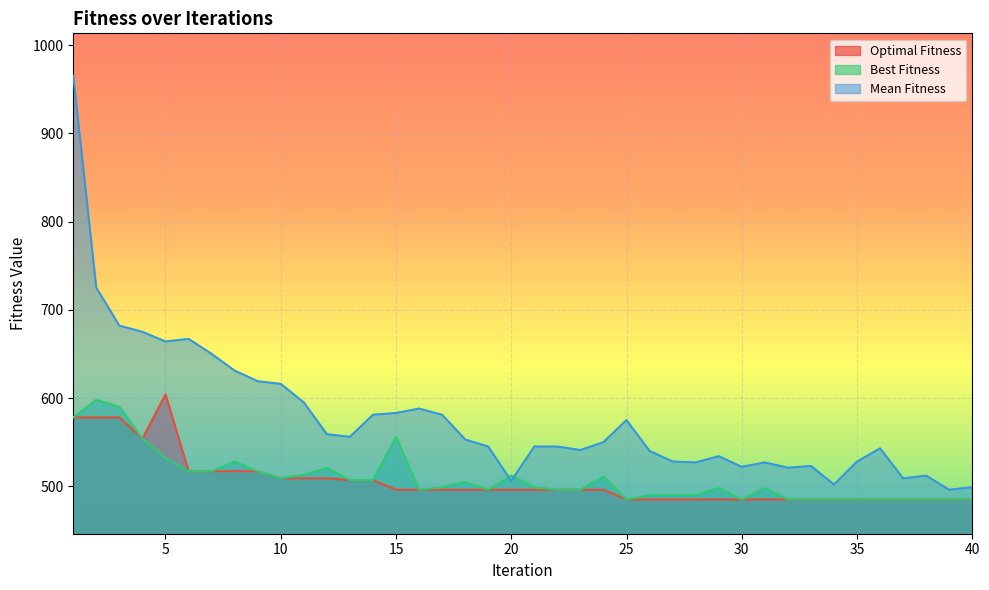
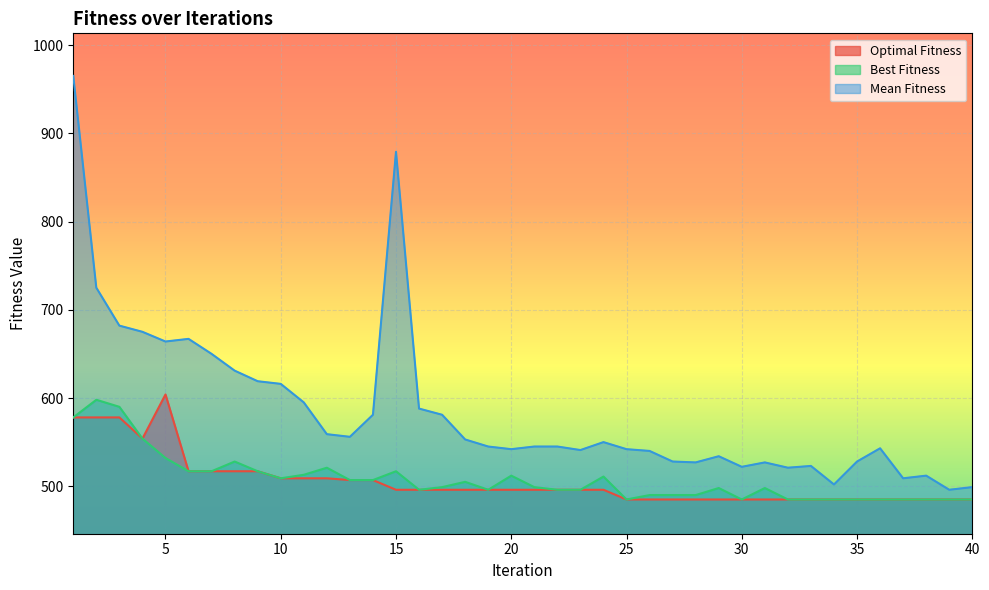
  {
    "Optimal Fitness": {
      "5": 600,
      "15": 500,
      "20": 500
    },
    "Best Fitness": {
      "5": 530,
-     "15": 560,
+     "15": 520,
      "20": 510
    },
    "Mean Fitness": {
      "5": 660,
      "10": 620,
-     "15": 580,
-     "20": 510,
-     "25": 580,
+     "15": 880,
+     "20": 540,
+     "25": 540,
      "30": 520,
      "35": 530,
      "40": 500
    }
  }
